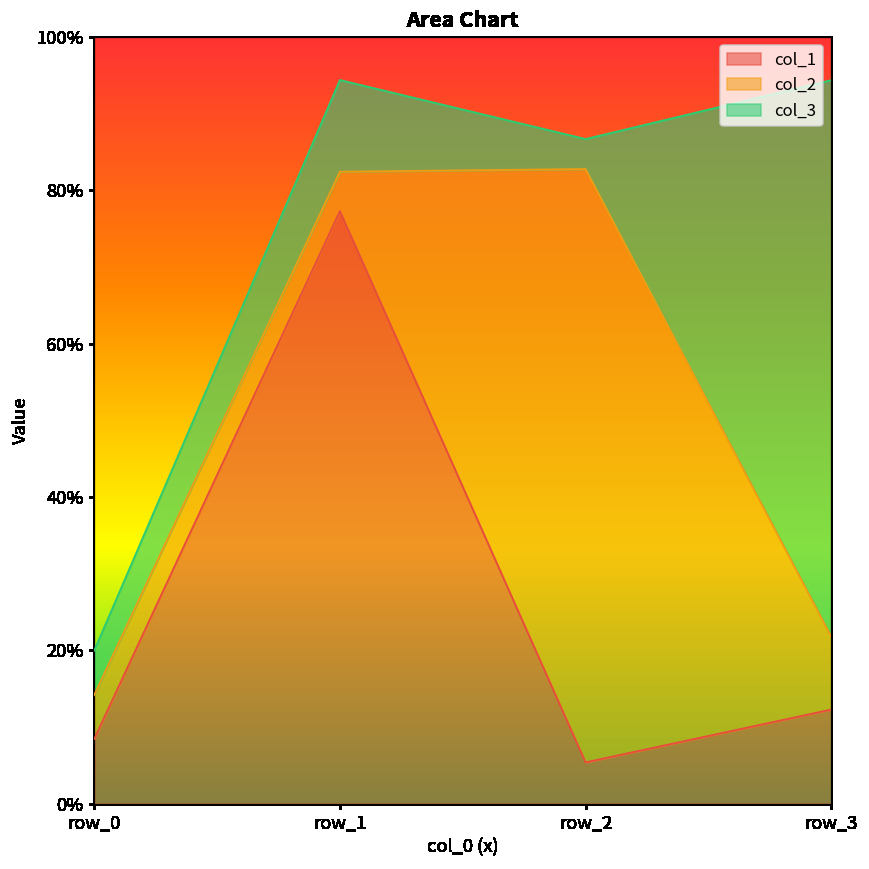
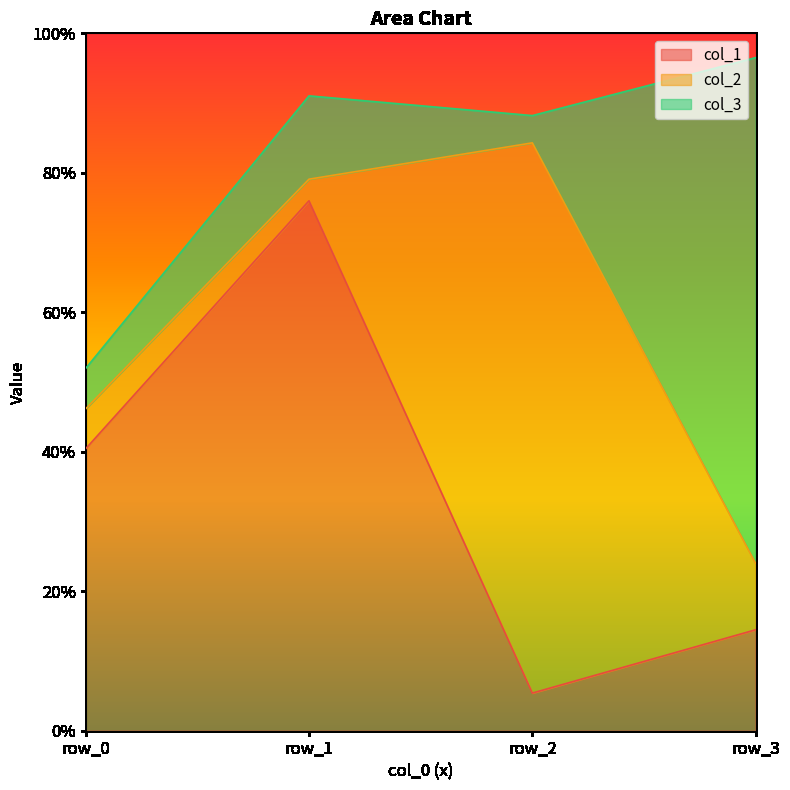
  {
    "col_1": {
-     "row_0": "8%",
-     "row_1": "77%",
+     "row_0": "40%",
+     "row_1": "76%",
      "row_2": "5%",
-     "row_3": "12%"
+     "row_3": "14%"
    },
    "col_2": {
      "row_0": "6%",
-     "row_1": "5%",
-     "row_2": "77%",
+     "row_1": "3%",
+     "row_2": "79%",
      "row_3": "10%"
    },
    "col_3": {
      "row_0": "6%",
      "row_1": "12%",
      "row_2": "4%",
      "row_3": "73%"
    }
  }
